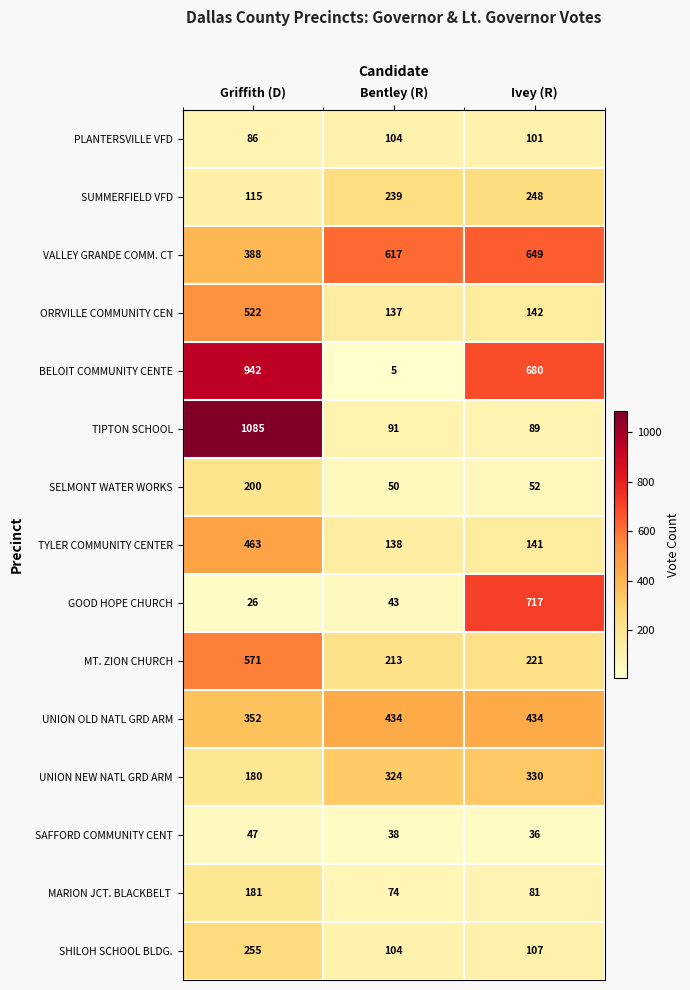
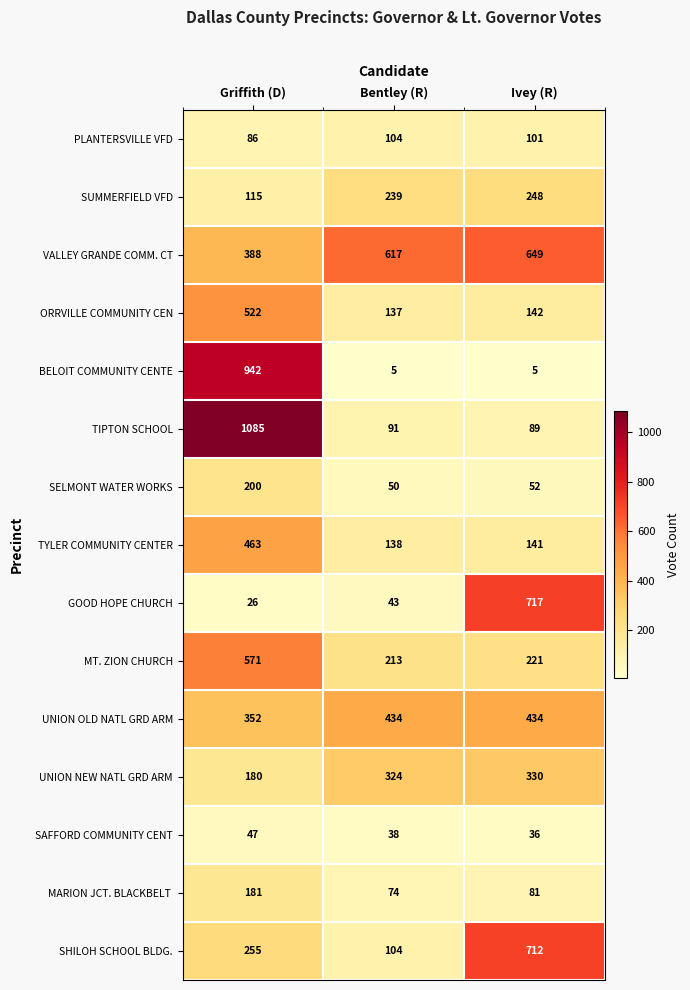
  {
    "PLANTERSVILLE VFD": {
      "Griffith (D)": 86,
      "Bentley (R)": 104,
      "Ivey (R)": 101
    },
    "SUMMERFIELD VFD": {
      "Griffith (D)": 115,
      "Bentley (R)": 239,
      "Ivey (R)": 248
    },
    "VALLEY GRANDE COMM. CT": {
      "Griffith (D)": 388,
      "Bentley (R)": 617,
      "Ivey (R)": 649
    },
    "ORRVILLE COMMUNITY CEN": {
      "Griffith (D)": 522,
      "Bentley (R)": 137,
      "Ivey (R)": 142
    },
    "BELOIT COMMUNITY CENTE": {
      "Griffith (D)": 942,
      "Bentley (R)": 5,
-     "Ivey (R)": 680
+     "Ivey (R)": 5
    },
    "TIPTON SCHOOL": {
      "Griffith (D)": 1085,
      "Bentley (R)": 91,
      "Ivey (R)": 89
    },
    "SELMONT WATER WORKS": {
      "Griffith (D)": 200,
      "Bentley (R)": 50,
      "Ivey (R)": 52
    },
    "TYLER COMMUNITY CENTER": {
      "Griffith (D)": 463,
      "Bentley (R)": 138,
      "Ivey (R)": 141
    },
    "GOOD HOPE CHURCH": {
      "Griffith (D)": 26,
      "Bentley (R)": 43,
      "Ivey (R)": 717
    },
    "MT. ZION CHURCH": {
      "Griffith (D)": 571,
      "Bentley (R)": 213,
      "Ivey (R)": 221
    },
    "UNION OLD NATL GRD ARM": {
      "Griffith (D)": 352,
      "Bentley (R)": 434,
      "Ivey (R)": 434
    },
    "UNION NEW NATL GRD ARM": {
      "Griffith (D)": 180,
      "Bentley (R)": 324,
      "Ivey (R)": 330
    },
    "SAFFORD COMMUNITY CENT": {
      "Griffith (D)": 47,
      "Bentley (R)": 38,
      "Ivey (R)": 36
    },
    "MARION JCT. BLACKBELT": {
      "Griffith (D)": 181,
      "Bentley (R)": 74,
      "Ivey (R)": 81
    },
    "SHILOH SCHOOL BLDG.": {
      "Griffith (D)": 255,
      "Bentley (R)": 104,
-     "Ivey (R)": 107
+     "Ivey (R)": 712
    }
  }
